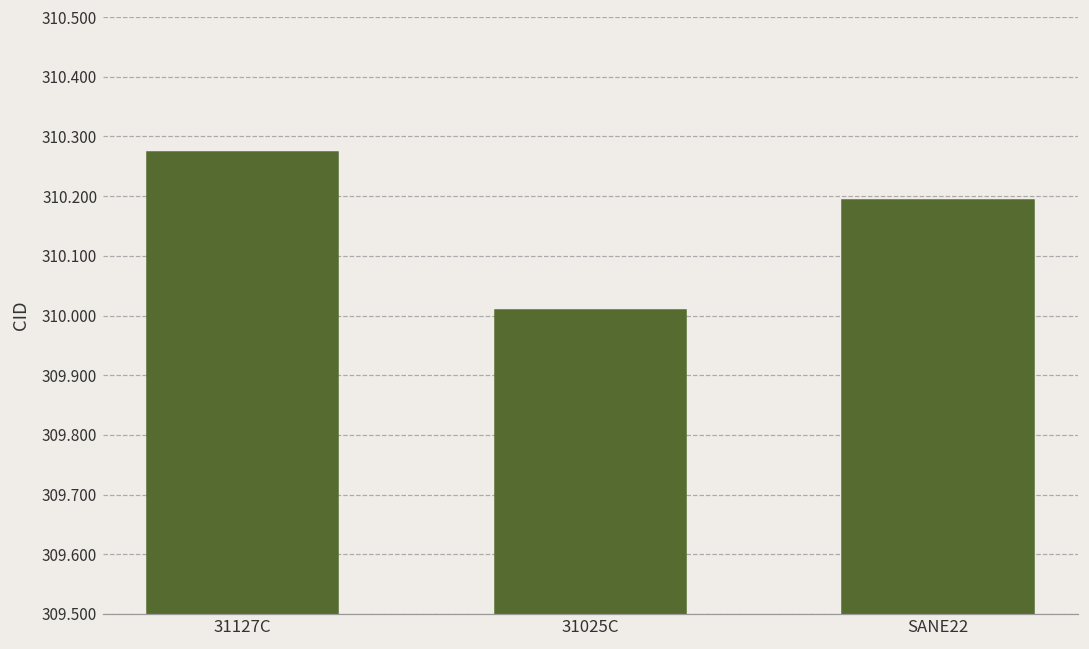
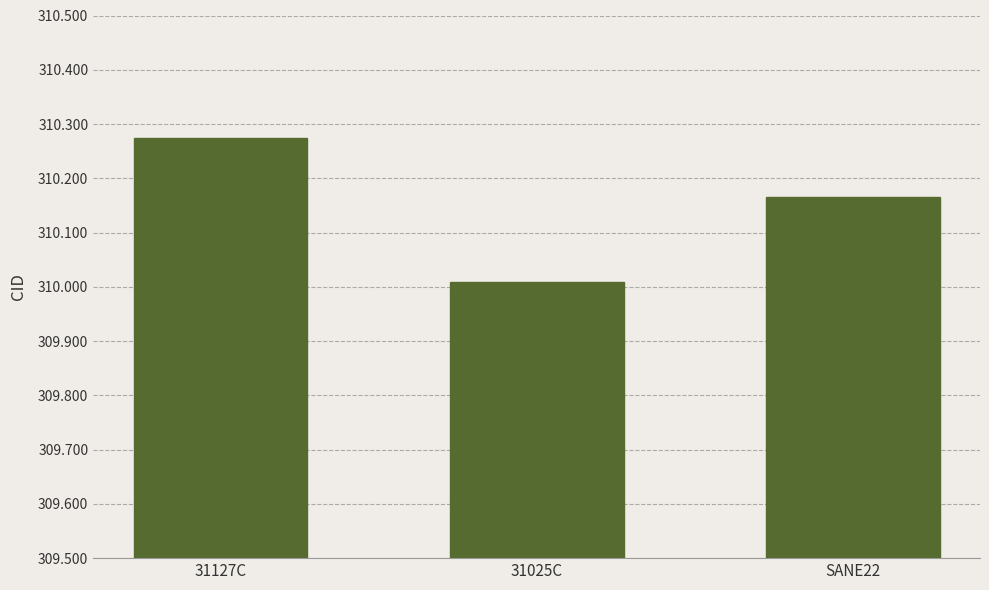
  {
    "31127C": 310.27,
    "31025C": 310.01,
-   "SANE22": 310.19
+   "SANE22": 310.17
  }
